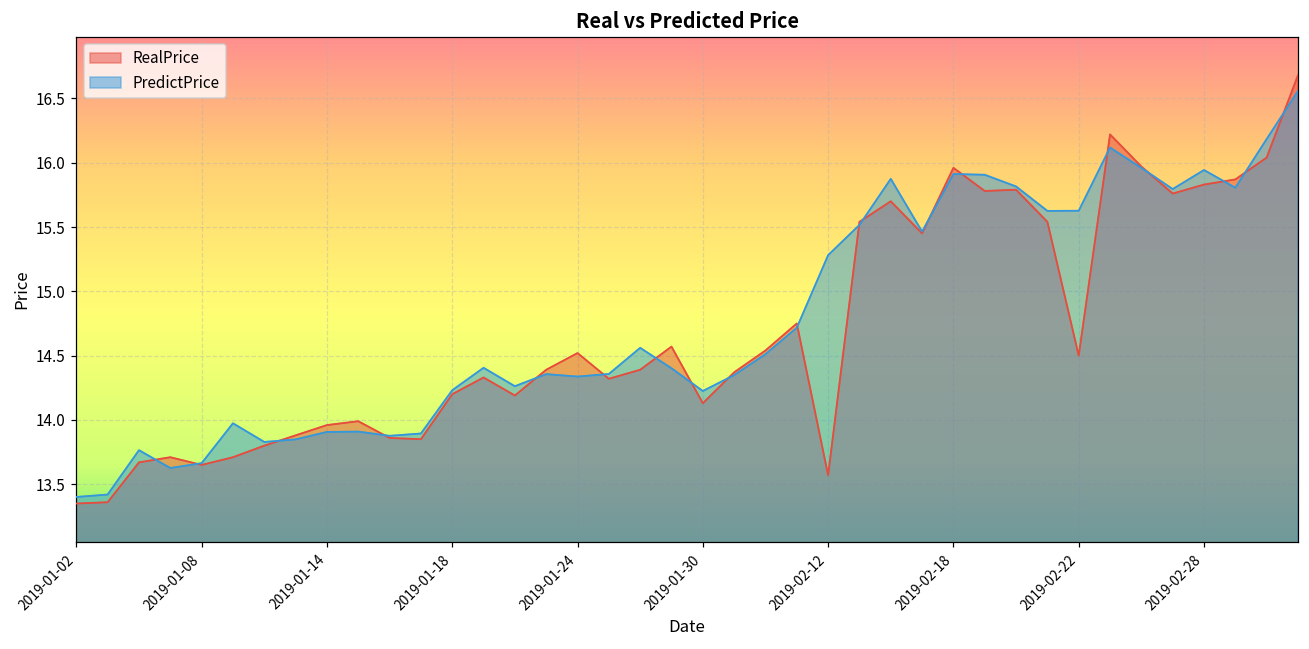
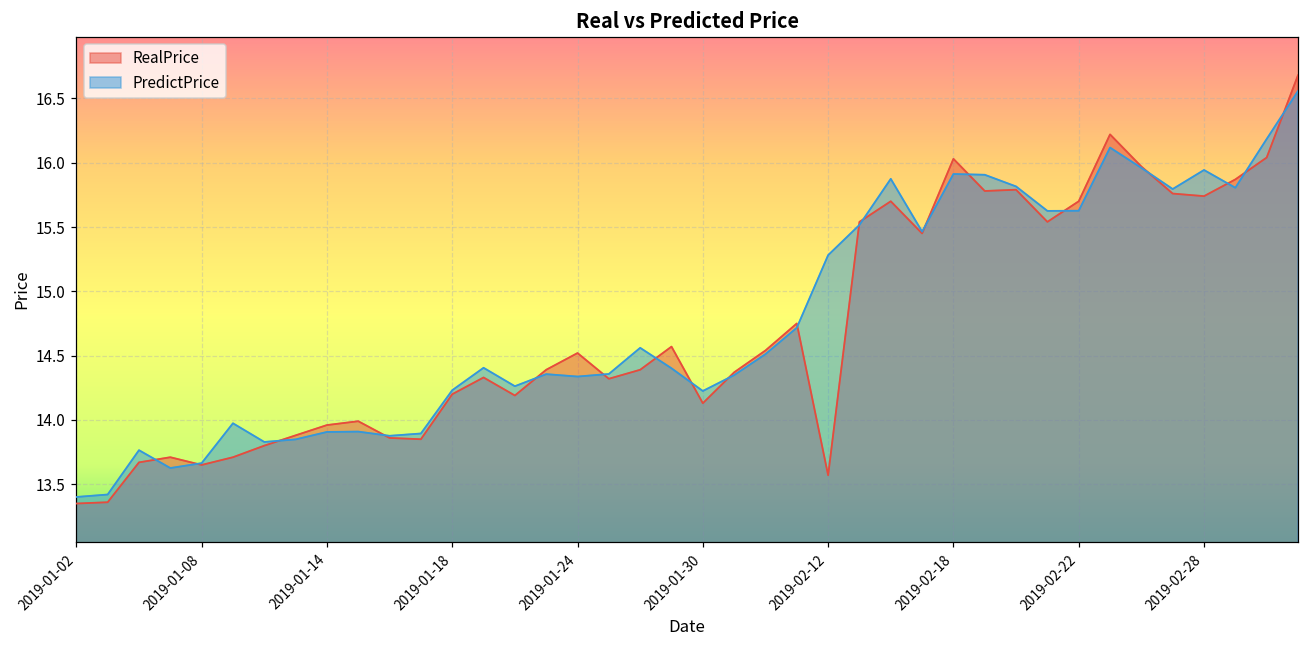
  {
    "RealPrice": {
      "2019-01-02": 13.35,
      "2019-01-14": 13.96,
      "2019-01-18": 14.20,
      "2019-01-24": 14.52,
      "2019-01-30": 14.13,
      "2019-02-12": 13.57,
-     "2019-02-18": 15.96,
-     "2019-02-22": 14.5,
-     "2019-02-28": 15.83
+     "2019-02-18": 16.03,
+     "2019-02-22": 15.7,
+     "2019-02-28": 15.74
    },
    "PredictPrice": {
      "2019-01-02": 13.40,
      "2019-01-14": 13.91,
      "2019-01-18": 14.23,
      "2019-01-24": 14.34,
      "2019-01-30": 14.22,
      "2019-02-12": 15.28,
      "2019-02-18": 15.91,
      "2019-02-22": 15.63,
      "2019-02-28": 15.94
    }
  }
